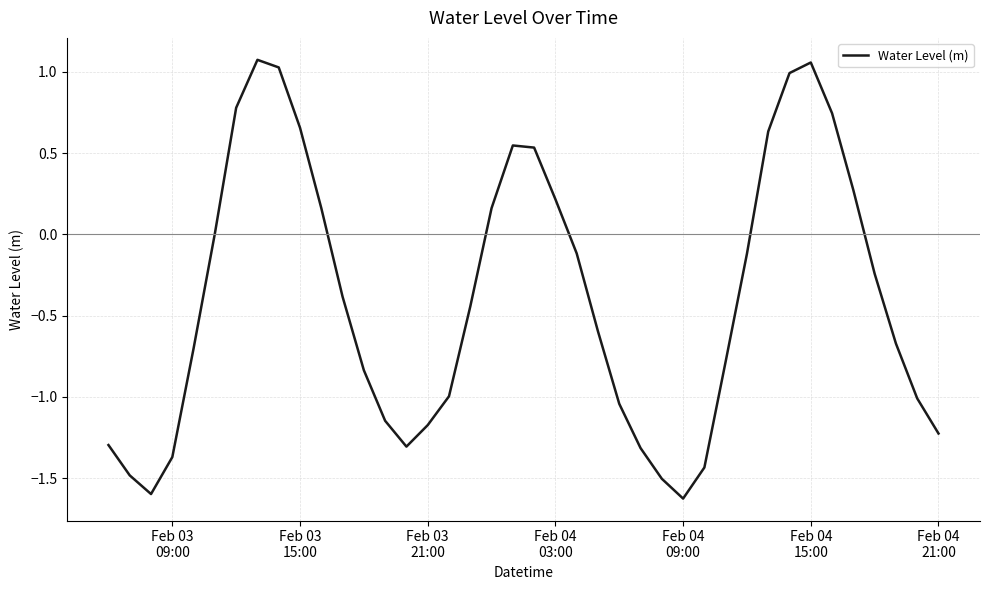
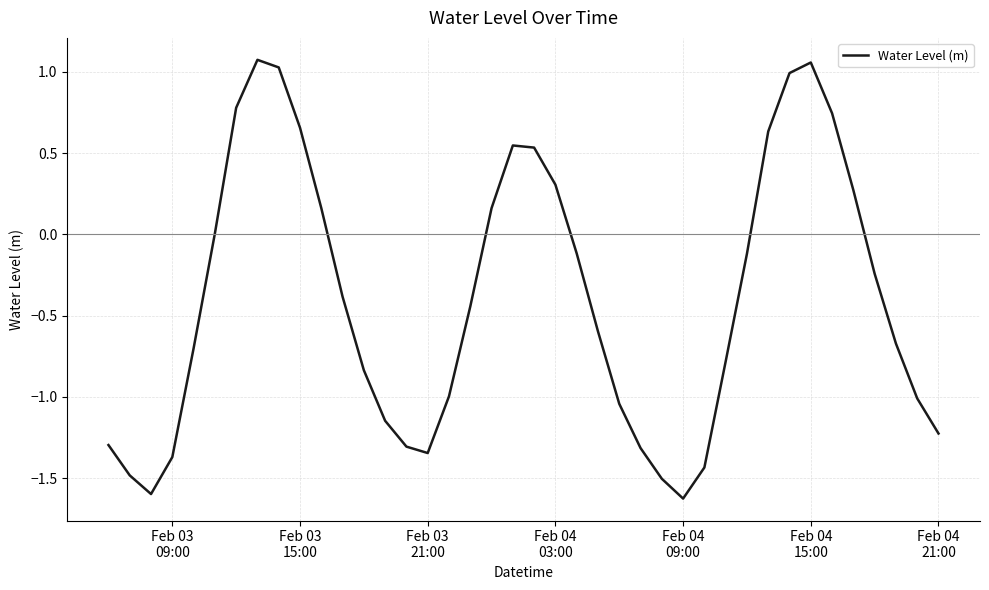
  {
    "Feb 03 09:00": -1.37,
    "Feb 03 15:00": 0.66,
-   "Feb 03 21:00": -1.17,
-   "Feb 04 03:00": 0.22,
+   "Feb 03 21:00": -1.35,
+   "Feb 04 03:00": 0.31,
    "Feb 04 09:00": -1.63,
    "Feb 04 15:00": 1.06,
    "Feb 04 21:00": -1.23
  }
